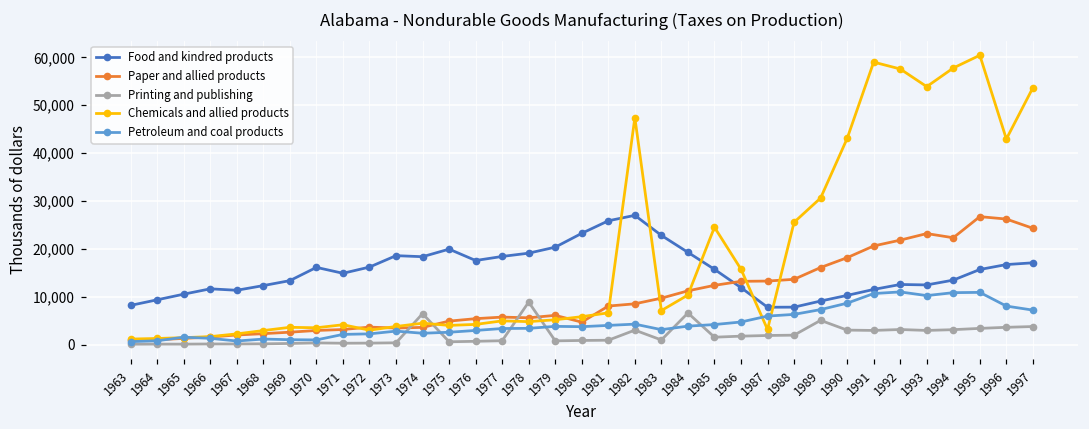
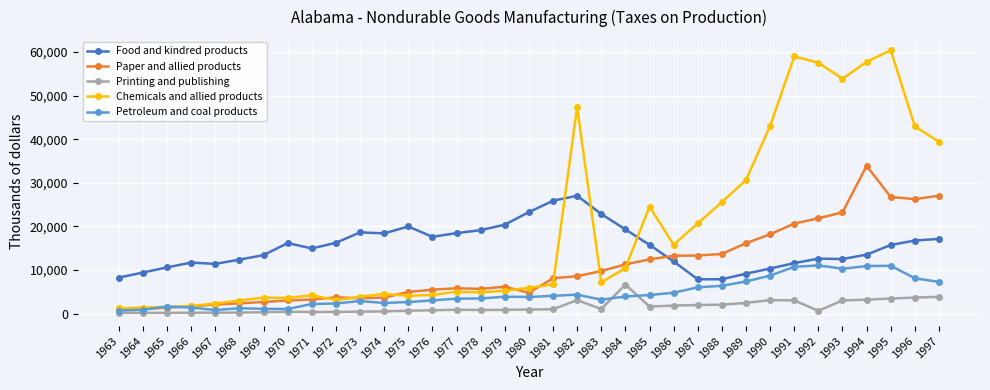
  {
    "Paper and allied products": {
      "1968": "2,000",
      "1969": "3,000",
      "1971": "3,000",
      "1972": "4,000",
      "1974": "4,000",
      "1975": "5,000",
      "1976": "5,000",
      "1977": "6,000",
      "1978": "6,000",
      "1979": "6,000",
      "1980": "5,000",
      "1981": "8,000",
      "1982": "9,000",
      "1983": "10,000",
      "1984": "11,000",
      "1985": "12,000",
      "1986": "13,000",
      "1987": "13,000",
      "1988": "14,000",
      "1989": "16,000",
      "1990": "18,000",
      "1991": "21,000",
      "1992": "22,000",
      "1993": "23,000",
-     "1994": "22,000",
+     "1994": "34,000",
      "1995": "27,000",
      "1996": "26,000",
-     "1997": "24,000"
+     "1997": "27,000"
    },
    "Printing and publishing": {
      "1964": "0",
      "1965": "0",
      "1966": "0",
      "1967": "0",
      "1968": "0",
      "1969": "0",
      "1970": "0",
      "1971": "0",
      "1972": "0",
      "1973": "0",
-     "1974": "7,000",
+     "1974": "1,000",
      "1975": "1,000",
      "1976": "1,000",
      "1977": "1,000",
-     "1978": "9,000",
+     "1978": "1,000",
      "1979": "1,000",
      "1980": "1,000",
      "1981": "1,000",
      "1982": "3,000",
      "1983": "1,000",
      "1984": "7,000",
      "1985": "2,000",
      "1986": "2,000",
      "1987": "2,000",
      "1988": "2,000",
-     "1989": "5,000",
+     "1989": "2,000",
      "1990": "3,000",
      "1991": "3,000",
-     "1992": "3,000",
+     "1992": "1,000",
      "1993": "3,000",
      "1994": "3,000",
      "1995": "3,000",
      "1996": "4,000",
      "1997": "4,000"
    },
    "Chemicals and allied products": {
      "1968": "3,000",
      "1969": "4,000",
      "1971": "4,000",
      "1972": "3,000",
      "1974": "5,000",
      "1975": "4,000",
      "1976": "4,000",
      "1977": "5,000",
      "1978": "5,000",
      "1979": "5,000",
      "1980": "6,000",
      "1981": "7,000",
      "1982": "47,000",
      "1983": "7,000",
      "1984": "10,000",
      "1985": "25,000",
      "1986": "16,000",
-     "1987": "3,000",
+     "1987": "21,000",
      "1988": "26,000",
      "1989": "31,000",
      "1990": "43,000",
      "1991": "59,000",
      "1992": "58,000",
      "1993": "54,000",
      "1994": "58,000",
      "1995": "60,000",
      "1996": "43,000",
-     "1997": "54,000"
+     "1997": "39,000"
    }
  }
